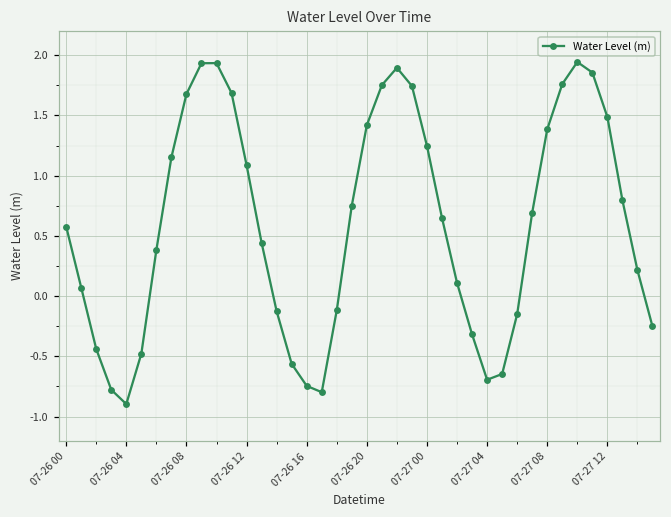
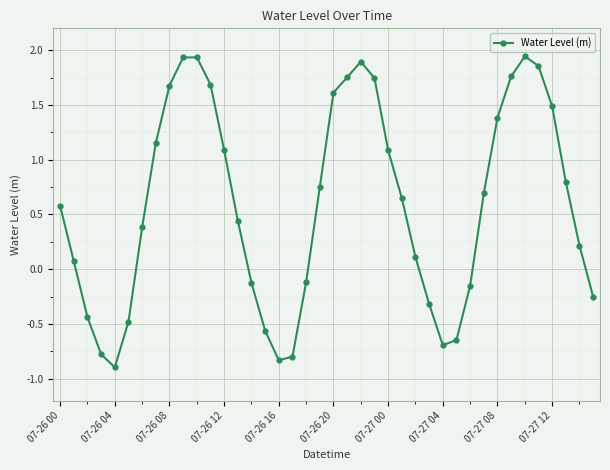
  {
    "07-26 00": 0.58,
    "07-26 04": -0.90,
    "07-26 08": 1.68,
    "07-26 12": 1.09,
-   "07-26 16": -0.75,
-   "07-26 20": 1.42,
-   "07-27 00": 1.25,
+   "07-26 16": -0.83,
+   "07-26 20": 1.61,
+   "07-27 00": 1.09,
    "07-27 04": -0.69,
    "07-27 08": 1.39,
    "07-27 12": 1.49
  }
